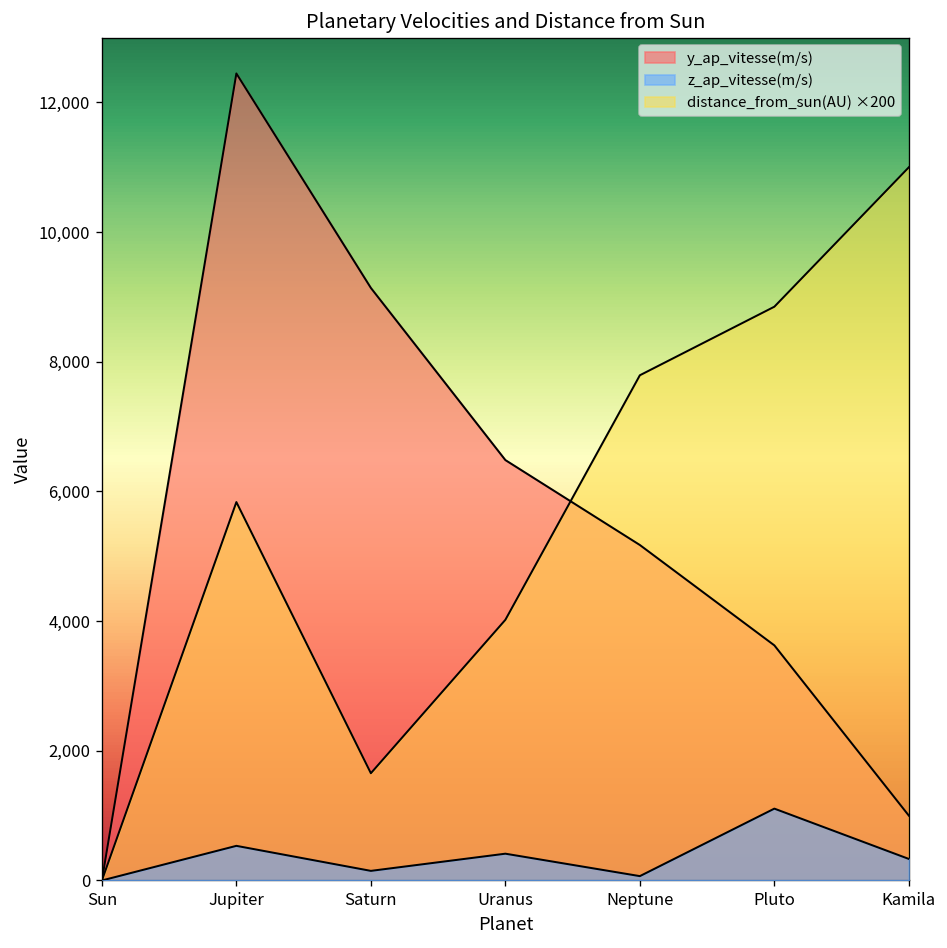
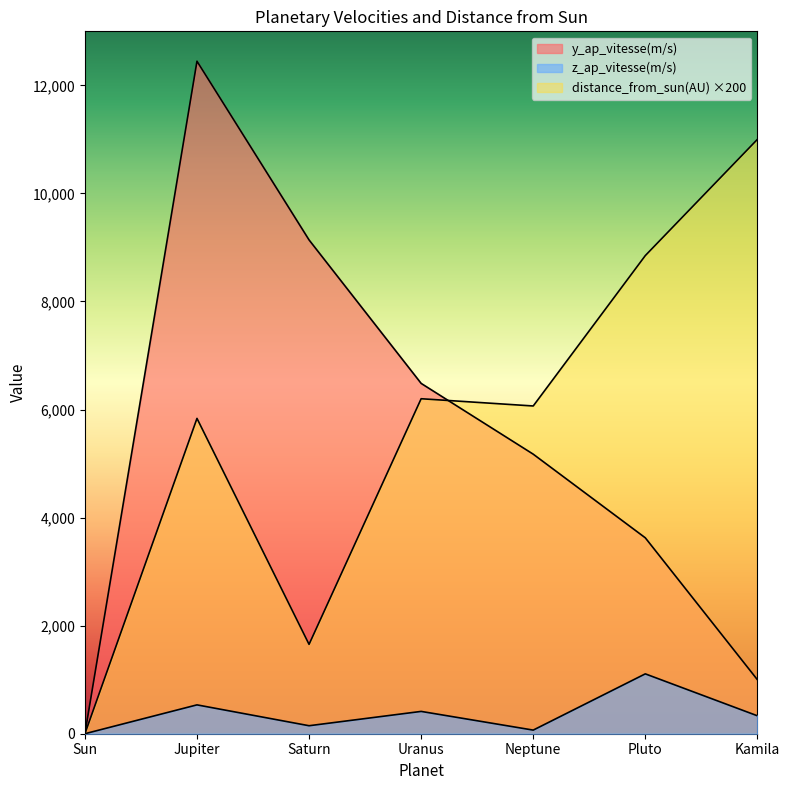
  {
    "y_ap_vitesse(m/s)": {
      "Jupiter": "12,400",
      "Saturn": "9,100",
      "Uranus": "6,500",
      "Neptune": "5,200",
      "Pluto": "3,600",
      "Kamila": "1,000"
    },
    "z_ap_vitesse(m/s)": {
      "Jupiter": "500",
      "Saturn": "100",
      "Uranus": "400",
      "Neptune": "100",
      "Pluto": "1,100",
      "Kamila": "300"
    },
    "distance_from_sun(AU) ×200": {
      "Jupiter": "5,800",
      "Saturn": "1,700",
-     "Uranus": "4,000",
-     "Neptune": "7,800",
+     "Uranus": "6,200",
+     "Neptune": "6,100",
      "Pluto": "8,800",
      "Kamila": "11,000"
    }
  }
